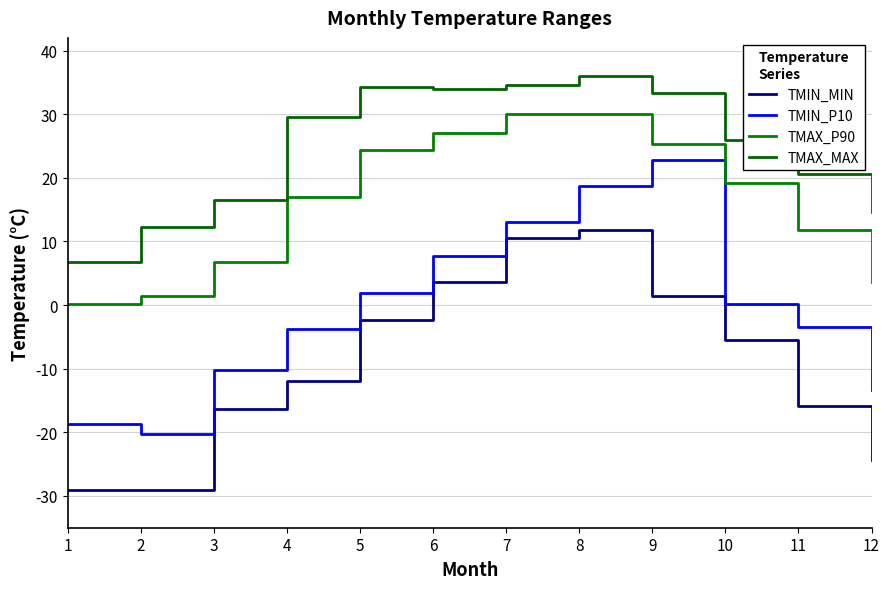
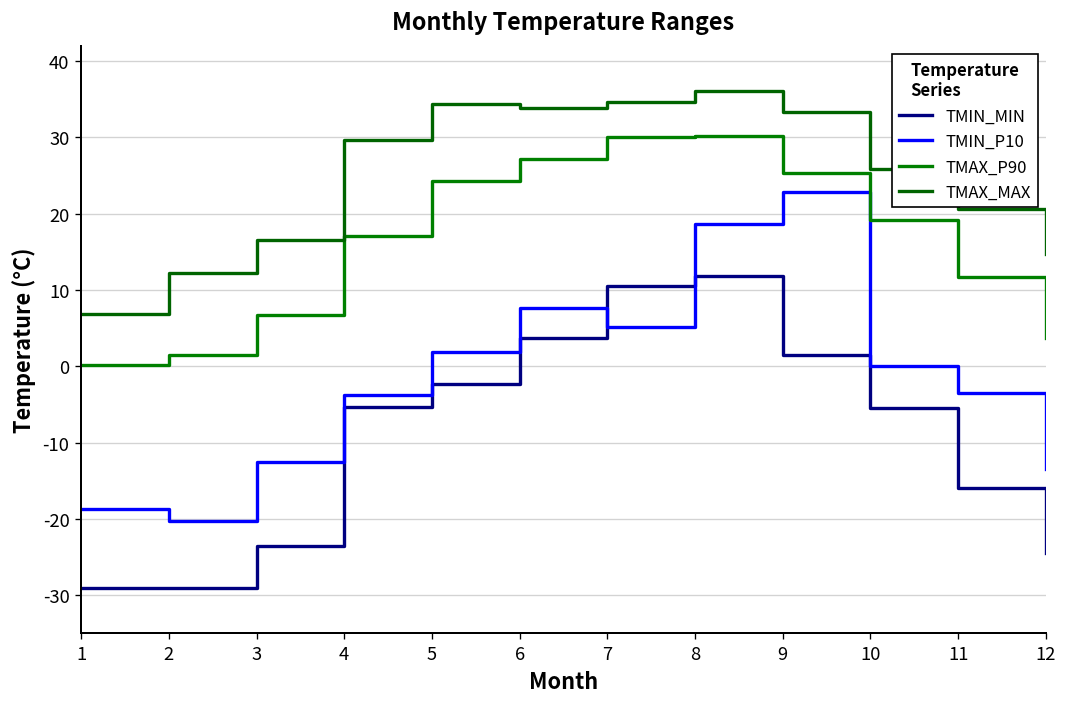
  {
    "TMIN_MIN": {
      "1": -29,
      "2": -29,
-     "3": -16,
-     "4": -12,
+     "3": -24,
+     "4": -5,
      "5": -2,
      "6": 4,
      "7": 11,
      "8": 12,
      "9": 2,
      "10": -6,
      "11": -16,
      "12": -24
    },
    "TMIN_P10": {
      "1": -19,
      "2": -20,
-     "3": -10,
+     "3": -12,
      "4": -4,
      "5": 2,
      "6": 8,
-     "7": 13,
+     "7": 5,
      "8": 19,
      "9": 23,
      "10": 0,
      "11": -3,
      "12": -13
    }
  }
